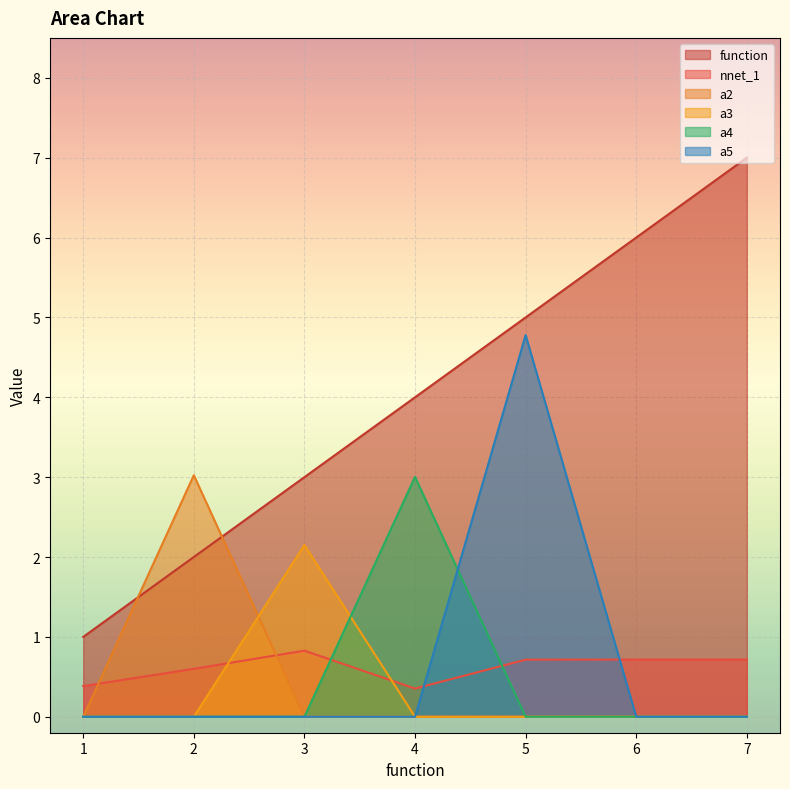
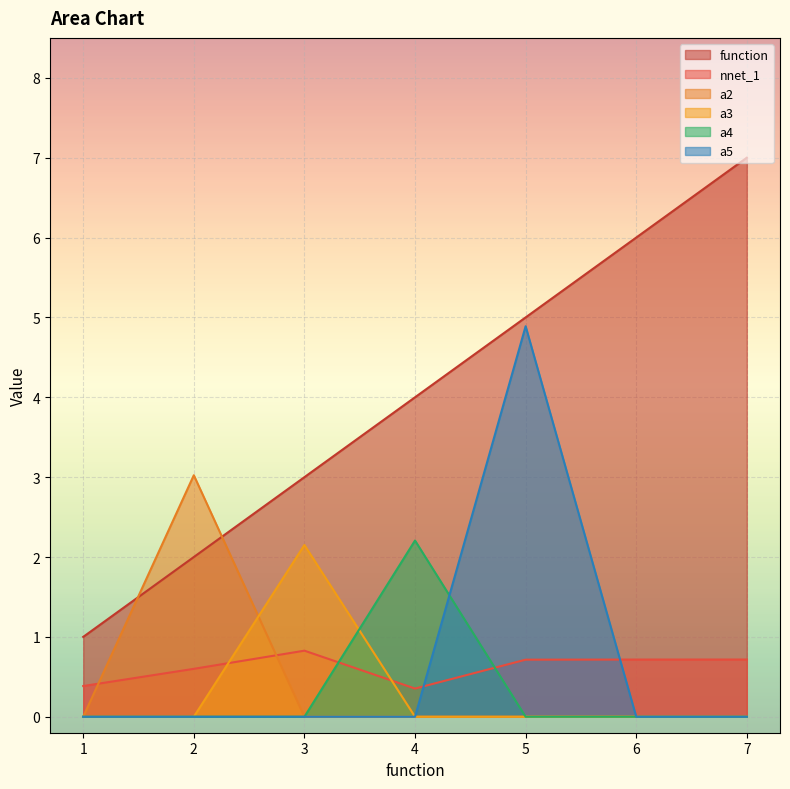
  {
    "a4": {
-     "4": 3.0
+     "4": 2.2
    },
    "a5": {
-     "5": 4.8
+     "5": 4.9
    }
  }
